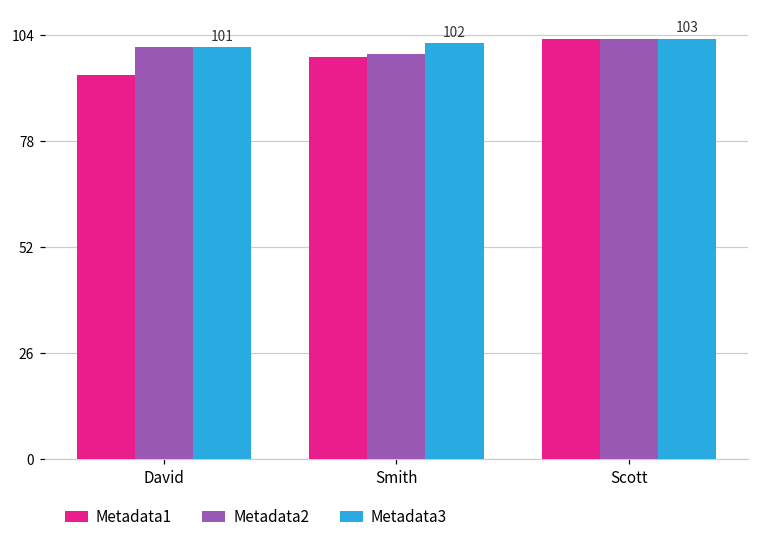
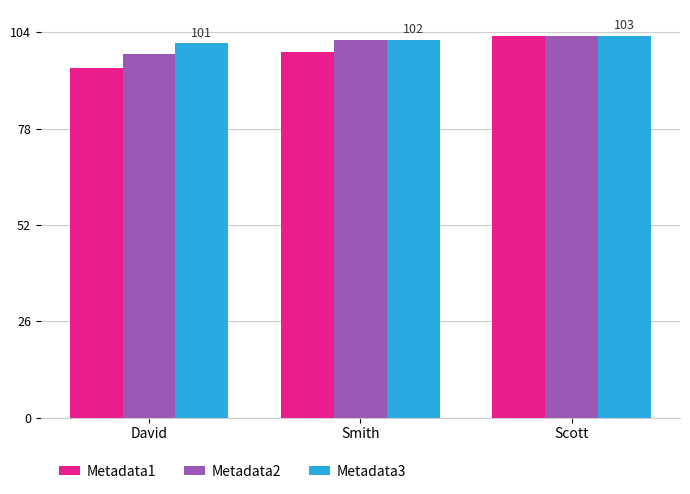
  {
    "Metadata1": {
      "David": 94,
      "Smith": 99,
      "Scott": 103
    },
    "Metadata2": {
-     "David": 101,
-     "Smith": 99,
+     "David": 98,
+     "Smith": 102,
      "Scott": 103
    },
    "Metadata3": {
      "David": 101,
      "Smith": 102,
      "Scott": 103
    }
  }
